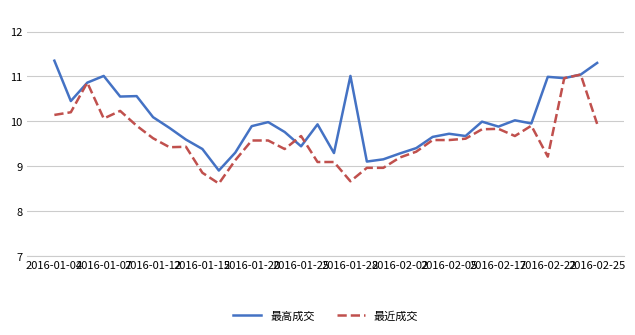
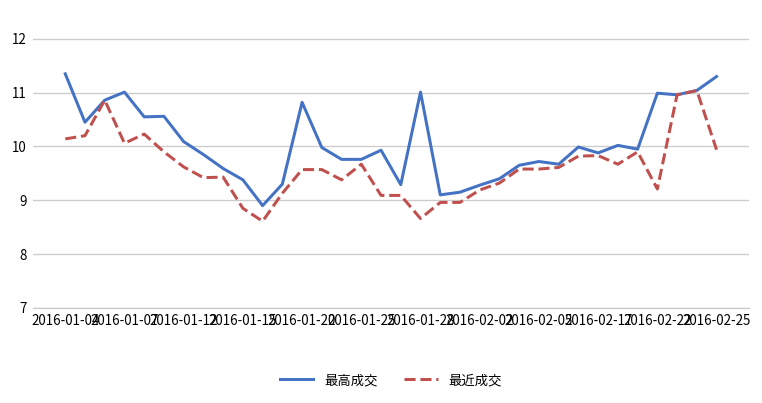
  {
    "最高成交": {
      "2016-01-04": 11.4,
      "2016-01-07": 11.0,
      "2016-01-12": 10.1,
      "2016-01-15": 9.4,
-     "2016-01-20": 9.9,
-     "2016-01-25": 9.4,
+     "2016-01-20": 10.8,
+     "2016-01-25": 9.8,
      "2016-01-28": 11.0,
      "2016-02-02": 9.3,
      "2016-02-05": 9.7,
      "2016-02-22": 11.0,
      "2016-02-25": 11.3
    },
    "最近成交": {
      "2016-01-04": 10.1,
      "2016-01-07": 10.1,
      "2016-01-12": 9.6,
      "2016-01-15": 8.9,
      "2016-01-20": 9.6,
      "2016-01-25": 9.7,
      "2016-01-28": 8.7,
      "2016-02-02": 9.2,
      "2016-02-05": 9.6,
      "2016-02-22": 9.2,
      "2016-02-25": 9.9
    }
  }
